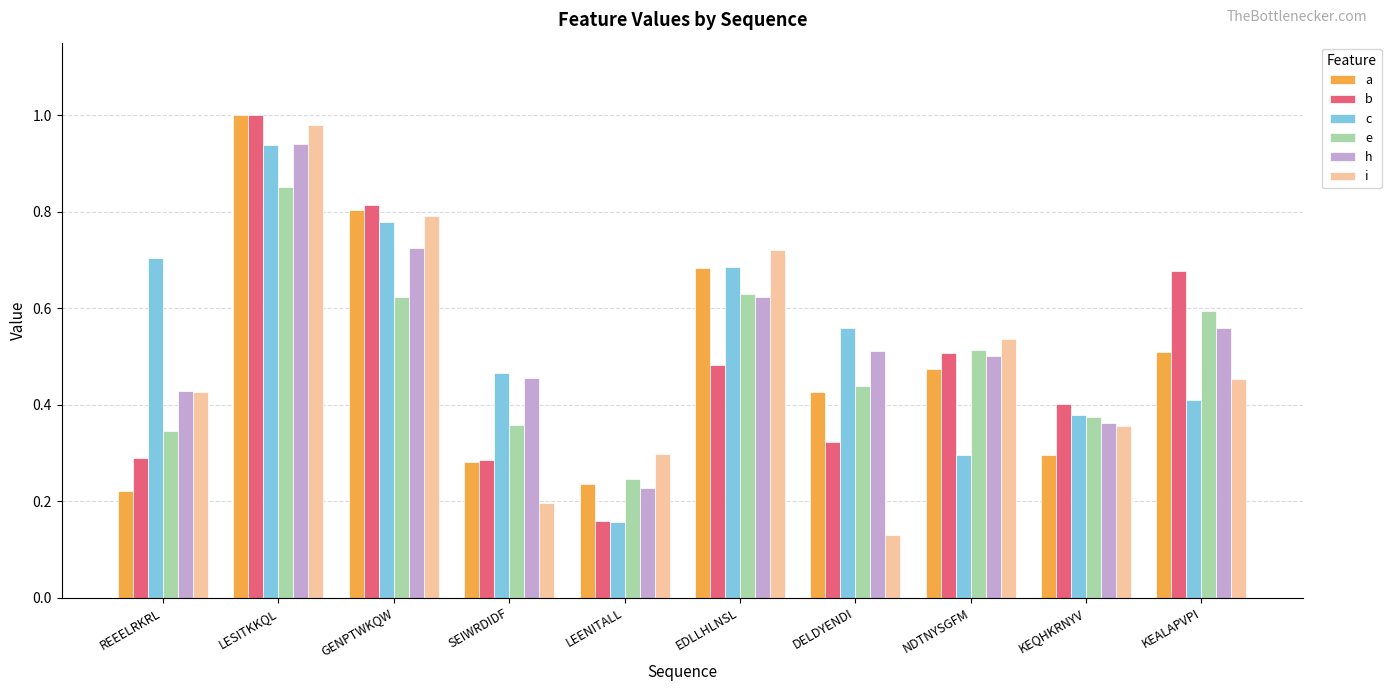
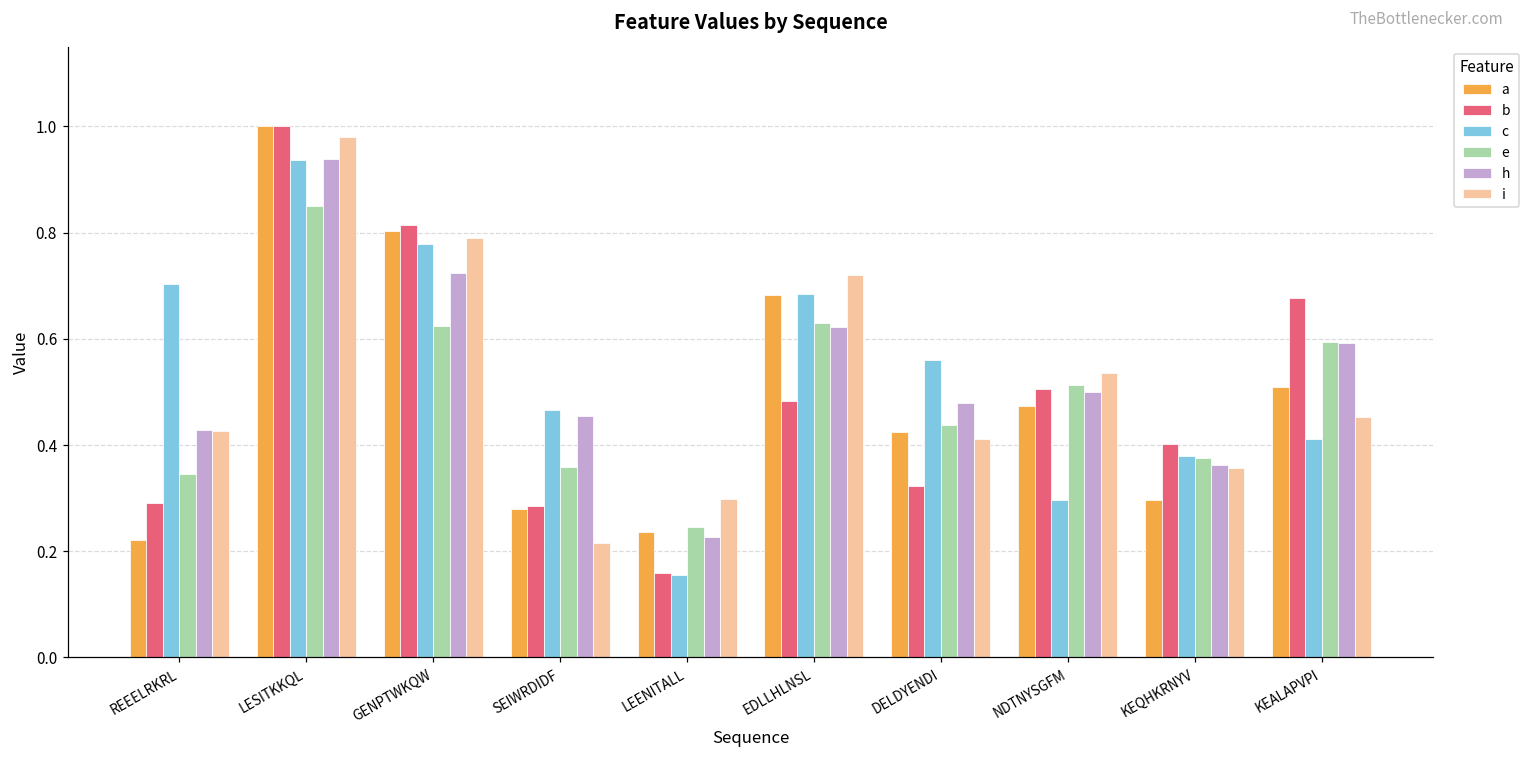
  {
    "a": {
      "REEELRKRL": 0.22,
      "LESITKKQL": 1.00,
      "GENPTWKQW": 0.80,
      "SEIWRDIDF": 0.28,
      "LEENITALL": 0.24,
      "EDLLHLNSL": 0.68,
      "DELDYENDI": 0.43,
      "NDTNYSGFM": 0.47,
      "KEQHKRNYV": 0.30,
      "KEALAPVPI": 0.51
    },
    "b": {
      "REEELRKRL": 0.29,
      "LESITKKQL": 1.00,
      "GENPTWKQW": 0.81,
      "SEIWRDIDF": 0.29,
      "LEENITALL": 0.16,
      "EDLLHLNSL": 0.48,
      "DELDYENDI": 0.32,
      "NDTNYSGFM": 0.51,
      "KEQHKRNYV": 0.40,
      "KEALAPVPI": 0.68
    },
    "c": {
      "REEELRKRL": 0.70,
      "LESITKKQL": 0.94,
      "GENPTWKQW": 0.78,
      "SEIWRDIDF": 0.47,
      "LEENITALL": 0.16,
      "EDLLHLNSL": 0.68,
      "DELDYENDI": 0.56,
      "NDTNYSGFM": 0.30,
      "KEQHKRNYV": 0.38,
      "KEALAPVPI": 0.41
    },
    "e": {
      "REEELRKRL": 0.34,
      "LESITKKQL": 0.85,
      "GENPTWKQW": 0.62,
      "SEIWRDIDF": 0.36,
      "LEENITALL": 0.25,
      "EDLLHLNSL": 0.63,
      "DELDYENDI": 0.44,
      "NDTNYSGFM": 0.51,
      "KEQHKRNYV": 0.37,
      "KEALAPVPI": 0.59
    },
    "h": {
      "REEELRKRL": 0.43,
      "LESITKKQL": 0.94,
      "GENPTWKQW": 0.72,
      "SEIWRDIDF": 0.45,
      "LEENITALL": 0.23,
      "EDLLHLNSL": 0.62,
-     "DELDYENDI": 0.51,
+     "DELDYENDI": 0.48,
      "NDTNYSGFM": 0.50,
      "KEQHKRNYV": 0.36,
-     "KEALAPVPI": 0.56
+     "KEALAPVPI": 0.59
    },
    "i": {
      "REEELRKRL": 0.43,
      "LESITKKQL": 0.98,
      "GENPTWKQW": 0.79,
-     "SEIWRDIDF": 0.20,
+     "SEIWRDIDF": 0.21,
      "LEENITALL": 0.30,
      "EDLLHLNSL": 0.72,
-     "DELDYENDI": 0.13,
+     "DELDYENDI": 0.41,
      "NDTNYSGFM": 0.53,
      "KEQHKRNYV": 0.36,
      "KEALAPVPI": 0.45
    }
  }
